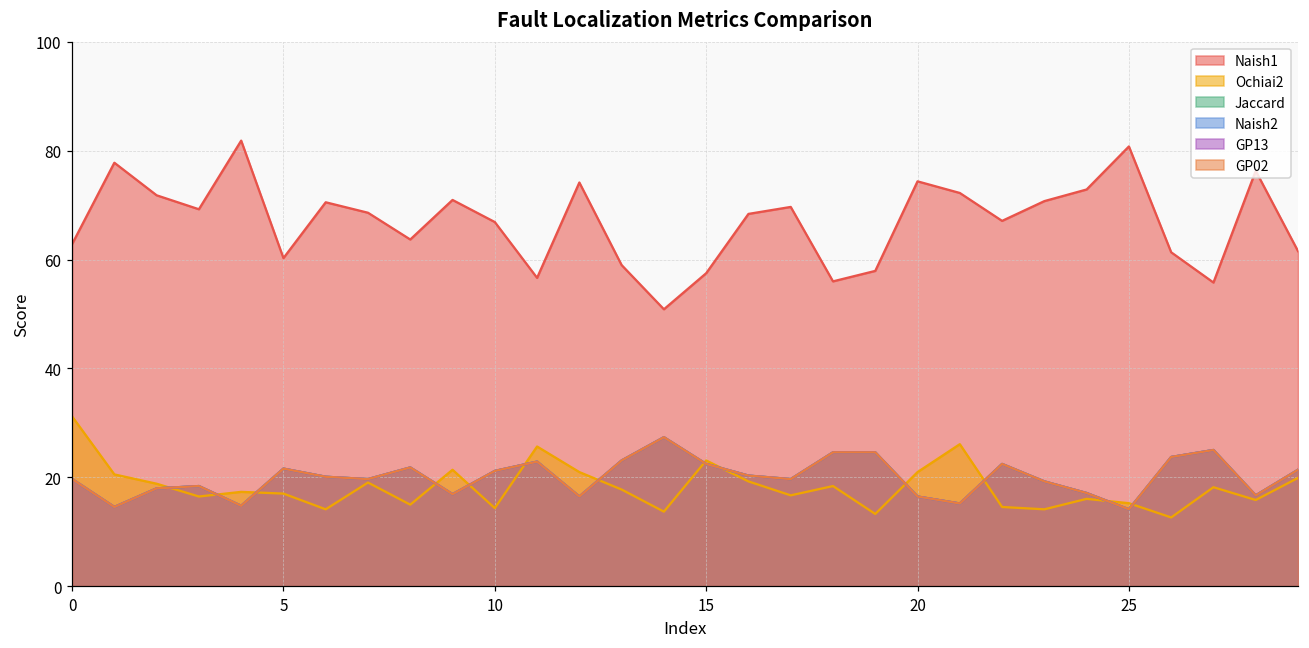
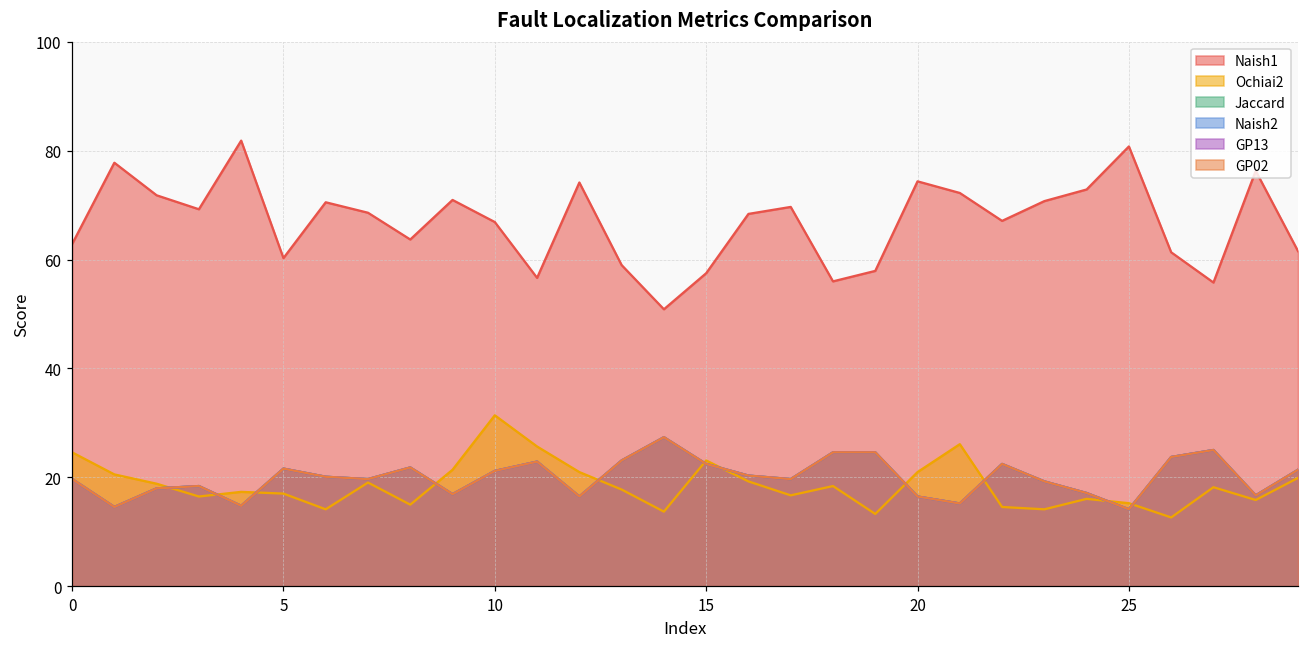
  {
    "Ochiai2": {
-     "0": 31,
+     "0": 25,
      "5": 17,
-     "10": 14,
+     "10": 31,
      "15": 23,
      "20": 21,
      "25": 15
    }
  }
